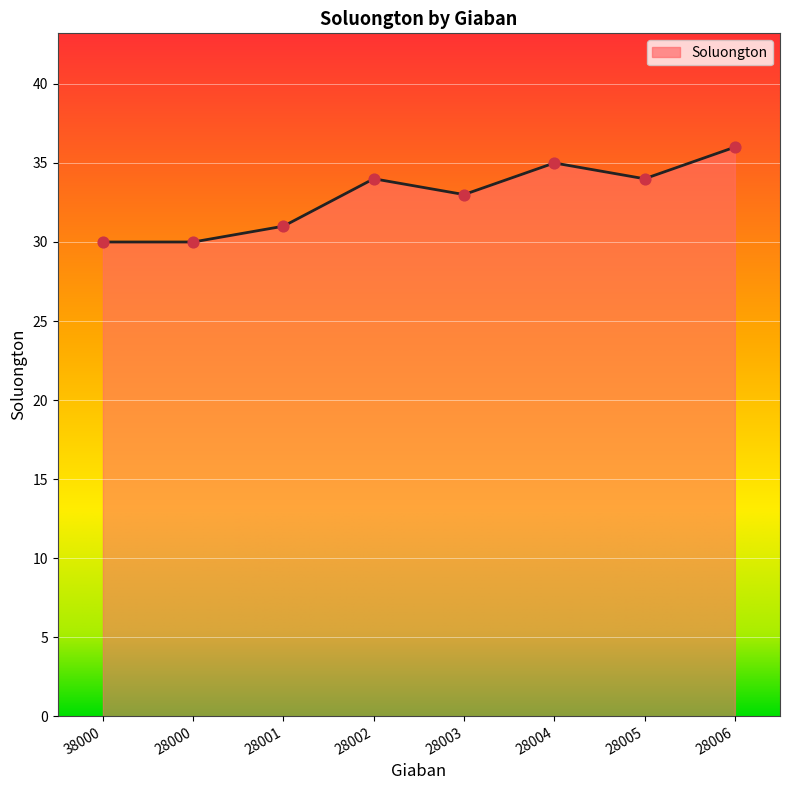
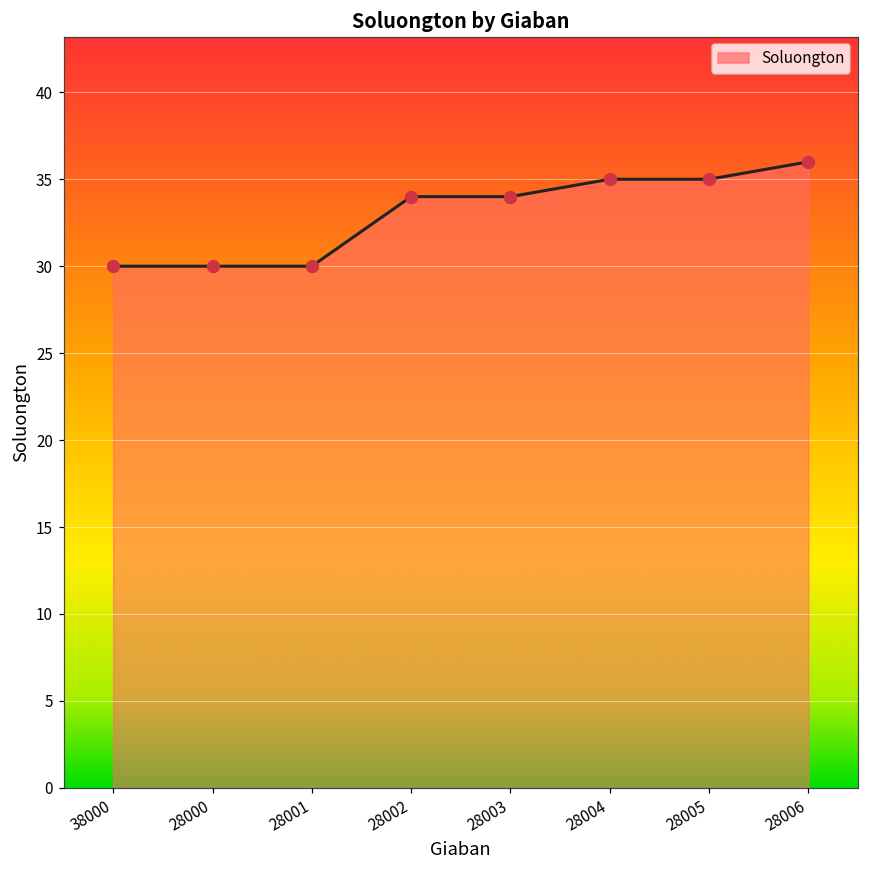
  {
    "38000": 30,
    "28000": 30,
-   "28001": 31,
+   "28001": 30,
    "28002": 34,
-   "28003": 33,
+   "28003": 34,
    "28004": 35,
-   "28005": 34,
+   "28005": 35,
    "28006": 36
  }
